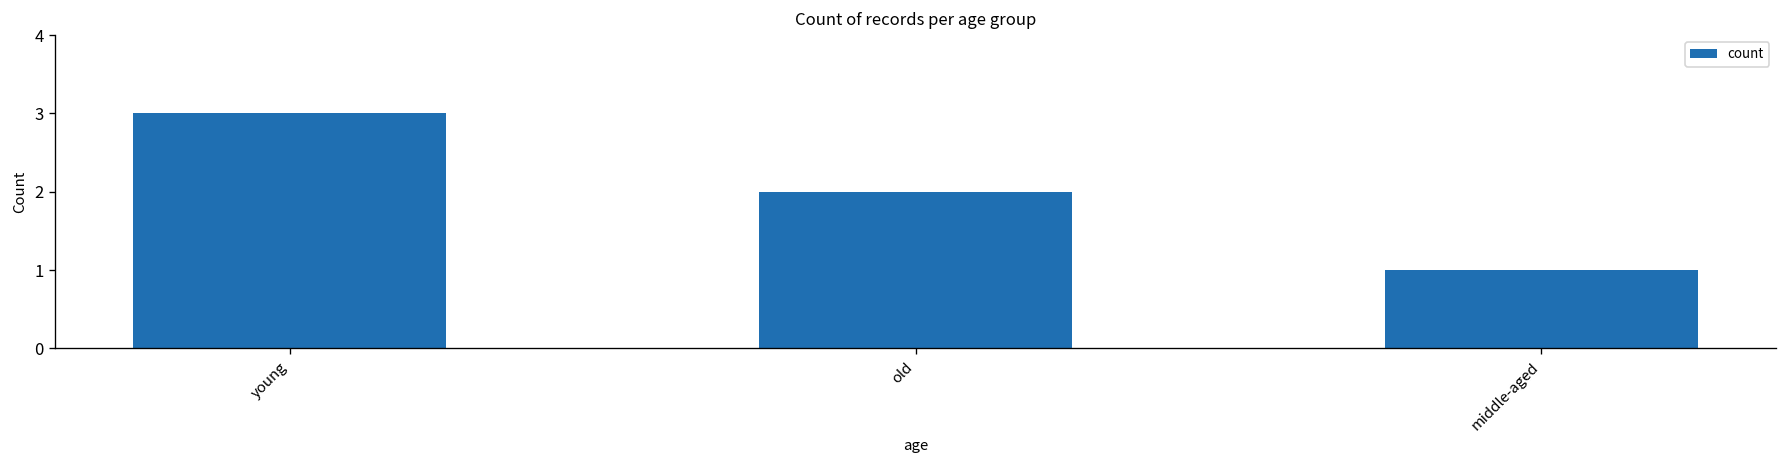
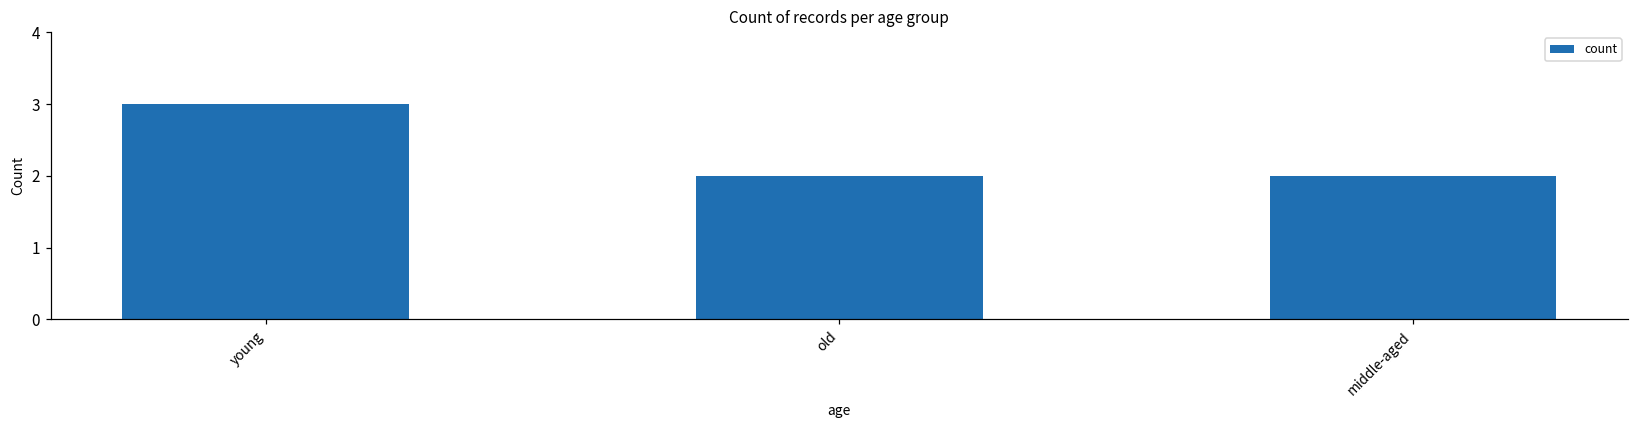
  {
    "young": 3,
    "old": 2,
-   "middle-aged": 1
+   "middle-aged": 2
  }
